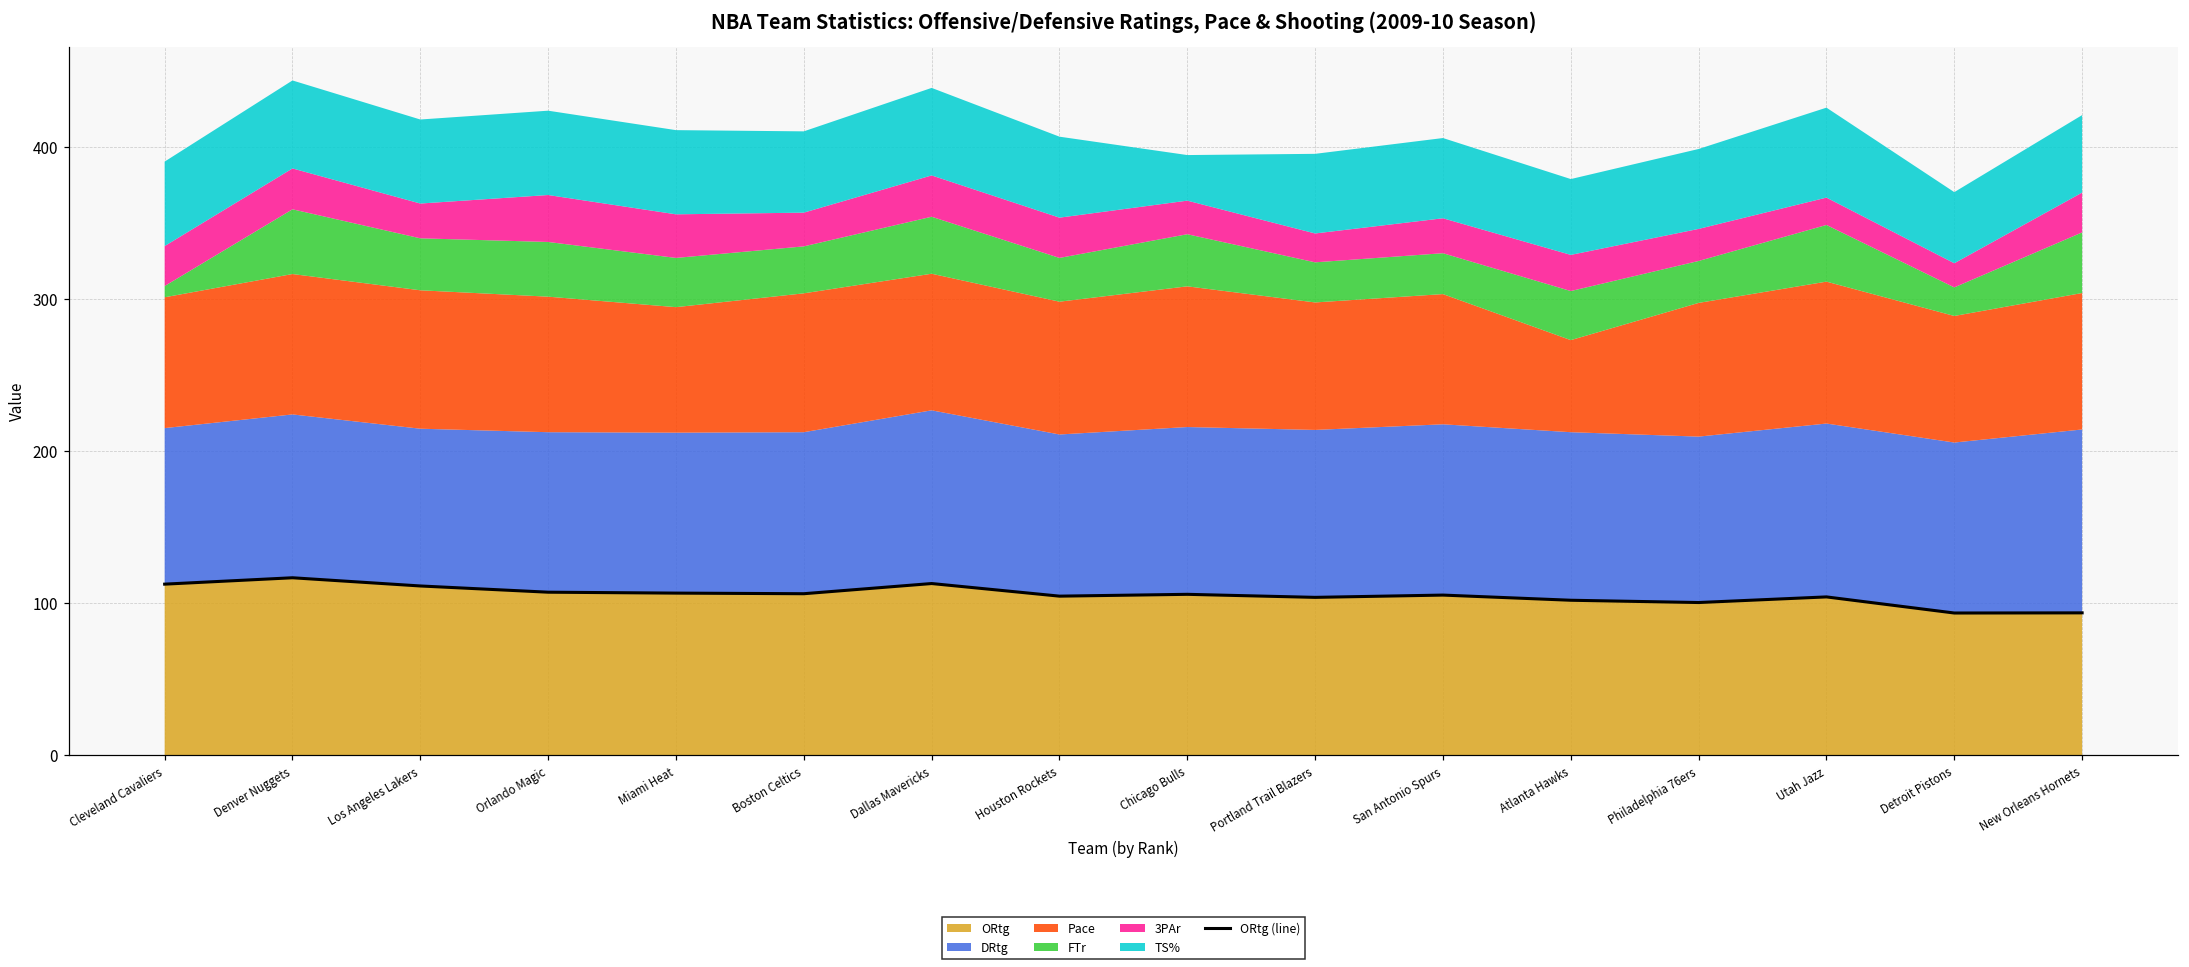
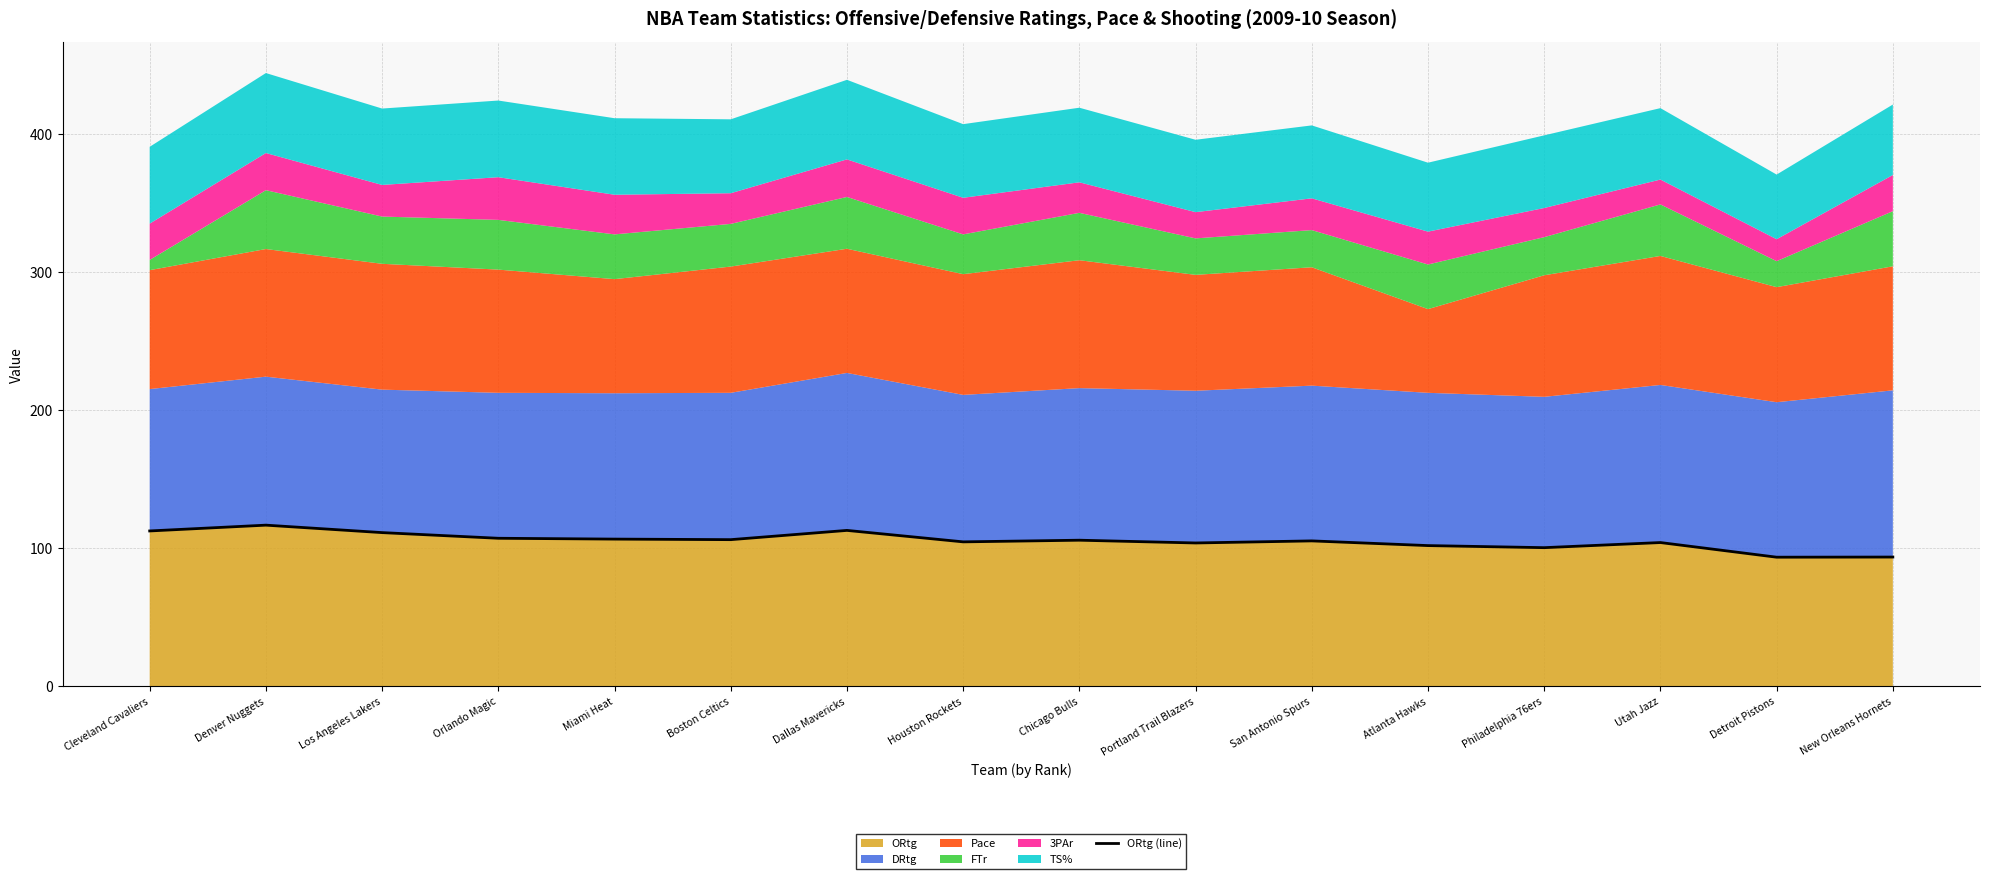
  {
    "ORtg": {
      "Cleveland Cavaliers": 113,
      "Denver Nuggets": 117,
      "Los Angeles Lakers": 111,
      "Orlando Magic": 107,
      "Miami Heat": 107,
      "Boston Celtics": 106,
      "Dallas Mavericks": 113,
      "Houston Rockets": 105,
      "Chicago Bulls": 106,
      "Portland Trail Blazers": 104,
      "San Antonio Spurs": 105,
      "Atlanta Hawks": 102,
      "Philadelphia 76ers": 101,
      "Utah Jazz": 104,
      "Detroit Pistons": 94,
      "New Orleans Hornets": 94
    },
    "DRtg": {
      "Cleveland Cavaliers": 103,
      "Denver Nuggets": 108,
      "Los Angeles Lakers": 104,
      "Orlando Magic": 105,
      "Miami Heat": 106,
      "Boston Celtics": 106,
      "Dallas Mavericks": 114,
      "Houston Rockets": 106,
      "Chicago Bulls": 110,
      "Portland Trail Blazers": 110,
      "San Antonio Spurs": 112,
      "Atlanta Hawks": 111,
      "Philadelphia 76ers": 109,
      "Utah Jazz": 114,
      "Detroit Pistons": 112,
      "New Orleans Hornets": 121
    },
    "Pace": {
      "Cleveland Cavaliers": 86,
      "Denver Nuggets": 92,
      "Los Angeles Lakers": 91,
      "Orlando Magic": 89,
      "Miami Heat": 83,
      "Boston Celtics": 91,
      "Dallas Mavericks": 90,
      "Houston Rockets": 87,
      "Chicago Bulls": 93,
      "Portland Trail Blazers": 84,
      "San Antonio Spurs": 86,
      "Atlanta Hawks": 61,
      "Philadelphia 76ers": 88,
      "Utah Jazz": 93,
      "Detroit Pistons": 83,
      "New Orleans Hornets": 90
    },
    "FTr": {
      "Cleveland Cavaliers": 7,
      "Denver Nuggets": 43,
      "Los Angeles Lakers": 34,
      "Orlando Magic": 36,
      "Miami Heat": 32,
      "Boston Celtics": 31,
      "Dallas Mavericks": 38,
      "Houston Rockets": 29,
      "Chicago Bulls": 34,
      "Portland Trail Blazers": 26,
      "San Antonio Spurs": 27,
      "Atlanta Hawks": 32,
      "Philadelphia 76ers": 28,
      "Utah Jazz": 37,
      "Detroit Pistons": 19,
      "New Orleans Hornets": 40
    },
    "3PAr": {
      "Cleveland Cavaliers": 26,
      "Denver Nuggets": 27,
      "Los Angeles Lakers": 23,
      "Orlando Magic": 31,
      "Miami Heat": 29,
      "Boston Celtics": 22,
      "Dallas Mavericks": 27,
      "Houston Rockets": 27,
      "Chicago Bulls": 22,
      "Portland Trail Blazers": 19,
      "San Antonio Spurs": 23,
      "Atlanta Hawks": 24,
      "Philadelphia 76ers": 21,
      "Utah Jazz": 18,
      "Detroit Pistons": 16,
      "New Orleans Hornets": 26
    },
    "TS%": {
      "Cleveland Cavaliers": 56,
      "Denver Nuggets": 58,
      "Los Angeles Lakers": 55,
      "Orlando Magic": 56,
      "Miami Heat": 55,
      "Boston Celtics": 54,
      "Dallas Mavericks": 58,
      "Houston Rockets": 53,
-     "Chicago Bulls": 30,
+     "Chicago Bulls": 54,
      "Portland Trail Blazers": 52,
      "San Antonio Spurs": 53,
      "Atlanta Hawks": 50,
      "Philadelphia 76ers": 53,
-     "Utah Jazz": 59,
+     "Utah Jazz": 52,
      "Detroit Pistons": 47,
      "New Orleans Hornets": 51
    }
  }
